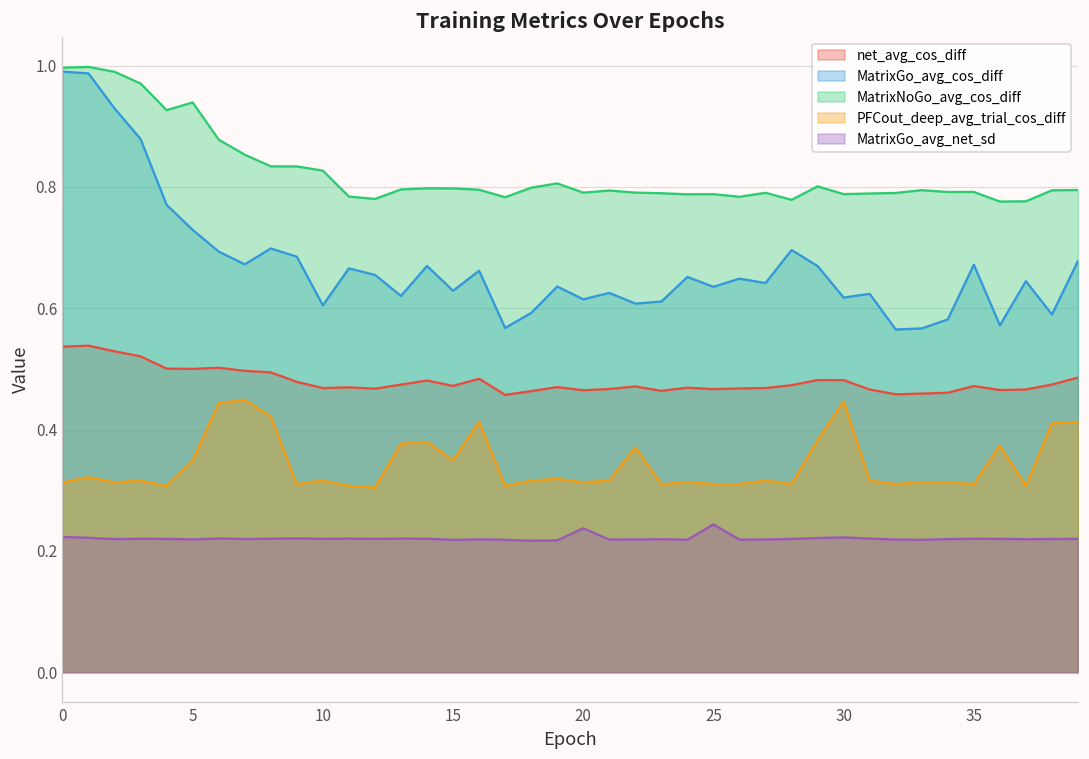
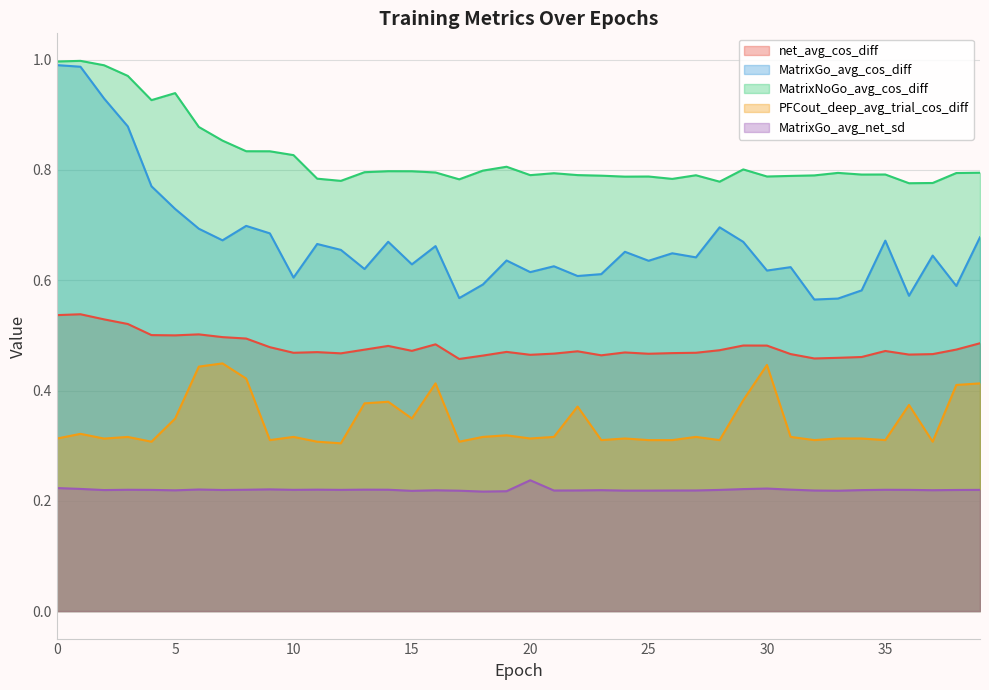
  {
    "MatrixGo_avg_cos_diff": {
      "0": 0.99,
      "5": 0.73,
      "10": 0.60,
      "15": 0.63,
      "20": 0.61,
      "25": 0.64,
      "30": 0.62,
      "35": 0.67
    },
    "MatrixNoGo_avg_cos_diff": {
      "0": 1.00,
      "5": 0.94,
      "10": 0.83,
      "15": 0.80,
      "20": 0.79,
      "25": 0.79,
      "30": 0.79,
      "35": 0.79
    },
    "MatrixGo_avg_net_sd": {
      "0": 0.22,
      "5": 0.22,
      "10": 0.22,
      "15": 0.22,
      "20": 0.24,
-     "25": 0.24,
+     "25": 0.22,
      "30": 0.22,
      "35": 0.22
    }
  }
